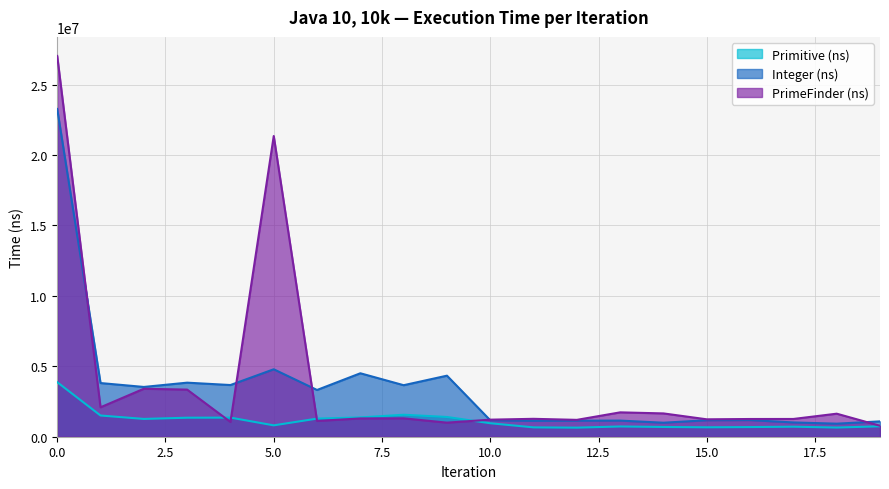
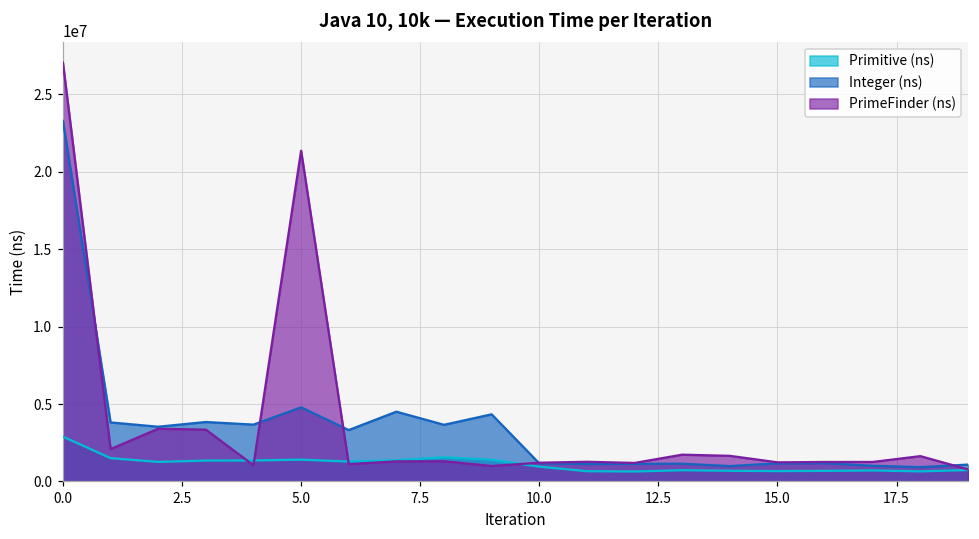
  {
    "Primitive (ns)": {
-     "0.0": 3900000,
-     "5.0": 800000,
+     "0.0": 2900000,
+     "5.0": 1400000,
      "10.0": 1000000,
      "15.0": 700000
    },
    "Integer (ns)": {
      "0.0": 23300000,
      "5.0": 4800000
    },
    "PrimeFinder (ns)": {
      "0.0": 27000000,
      "5.0": 21300000
    }
  }
